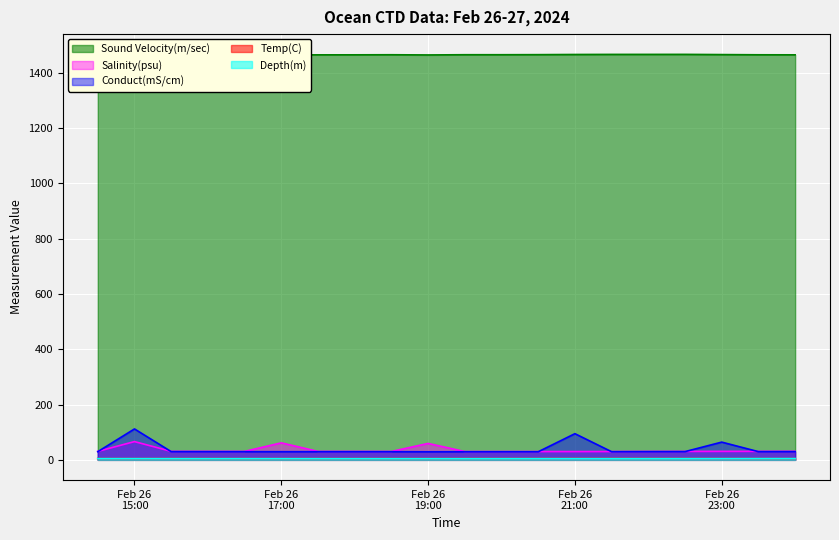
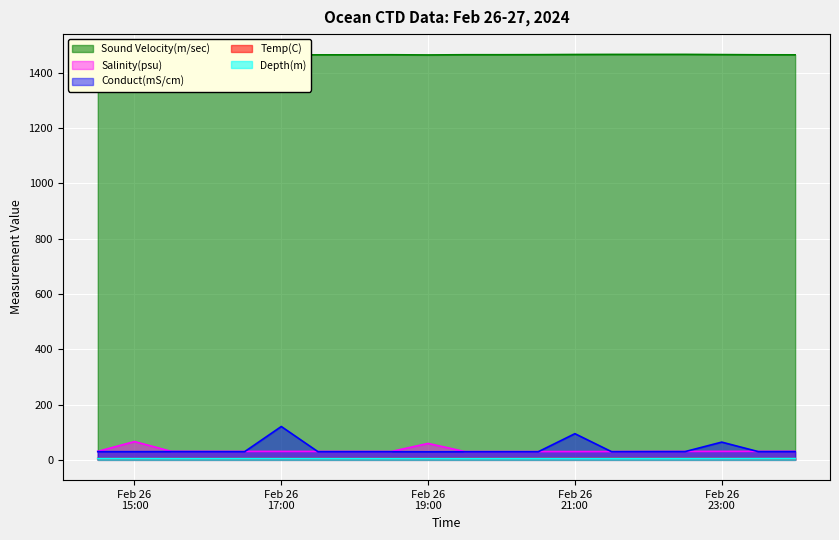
  {
    "Sound Velocity(m/sec)": {
      "Feb 26 19:00": 1460,
      "Feb 26 21:00": 1470,
      "Feb 26 23:00": 1470
    },
    "Salinity(psu)": {
      "Feb 26 15:00": 70,
-     "Feb 26 17:00": 60,
+     "Feb 26 17:00": 30,
      "Feb 26 19:00": 60,
      "Feb 26 21:00": 30,
      "Feb 26 23:00": 30
    },
    "Conduct(mS/cm)": {
-     "Feb 26 15:00": 110,
-     "Feb 26 17:00": 30,
+     "Feb 26 15:00": 30,
+     "Feb 26 17:00": 120,
      "Feb 26 19:00": 30,
      "Feb 26 21:00": 90,
      "Feb 26 23:00": 60
    }
  }
